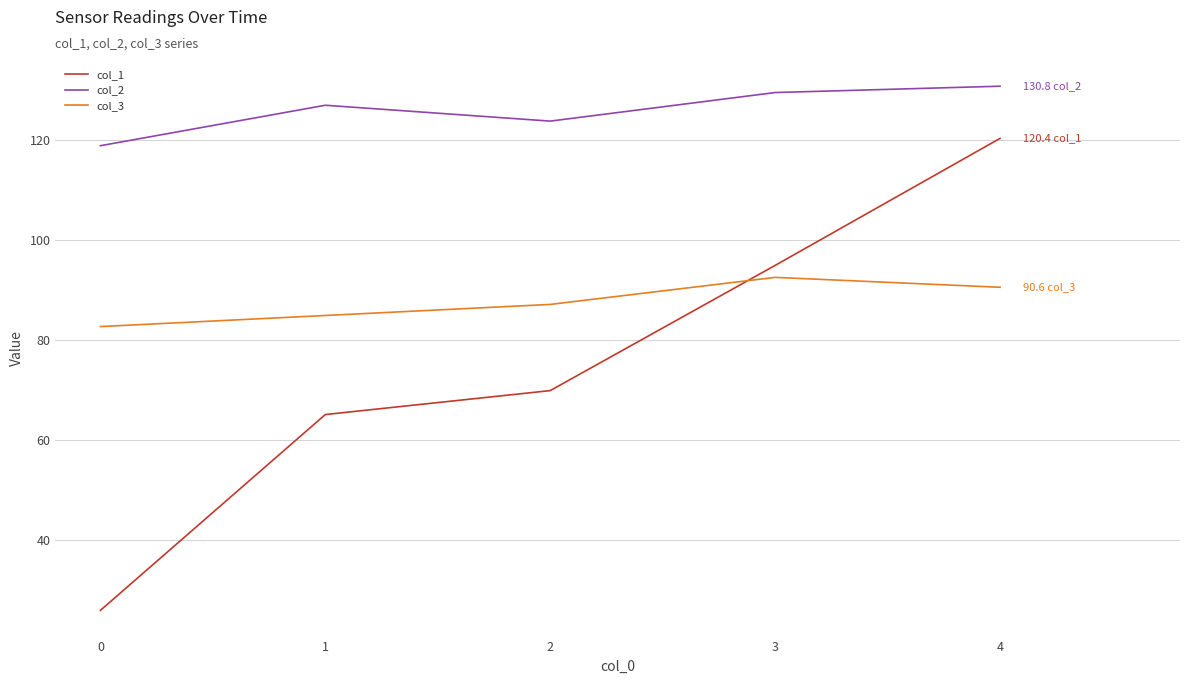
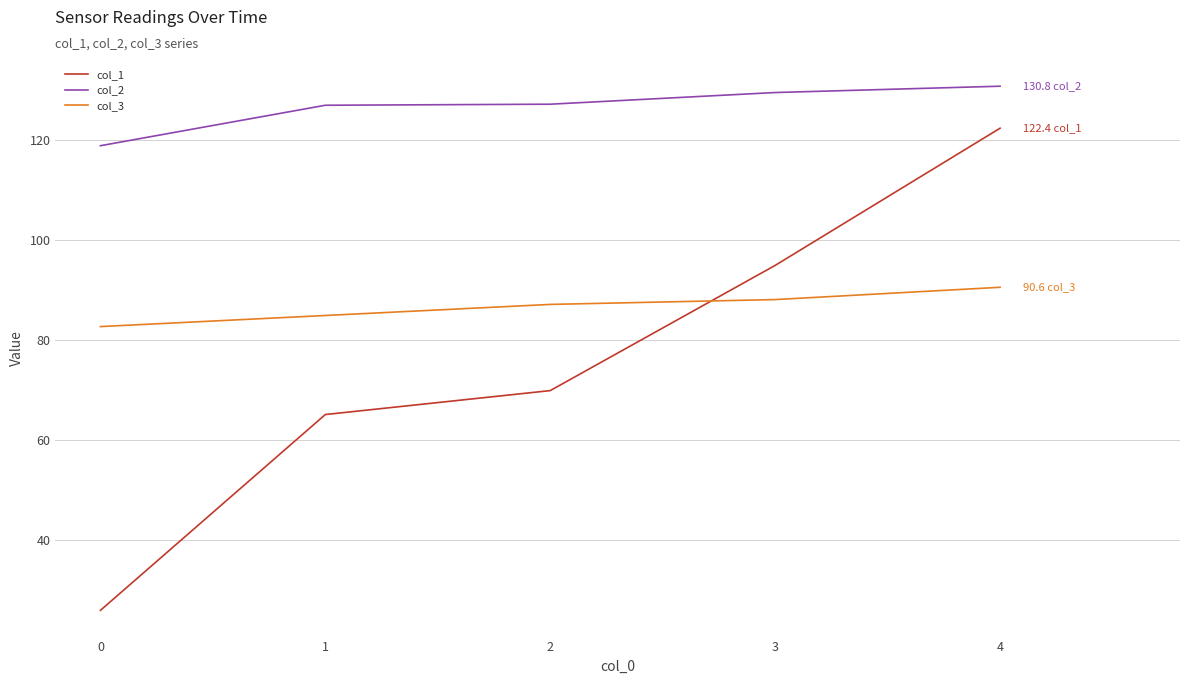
  {
    "col_1": {
-     "4": 120.4
+     "4": 122.4
    },
    "col_2": {
      "0": 119,
      "1": 127,
-     "2": 124,
+     "2": 127,
      "3": 130
    },
    "col_3": {
      "0": 83,
      "1": 85,
      "2": 87,
-     "3": 93
+     "3": 88
    }
  }
